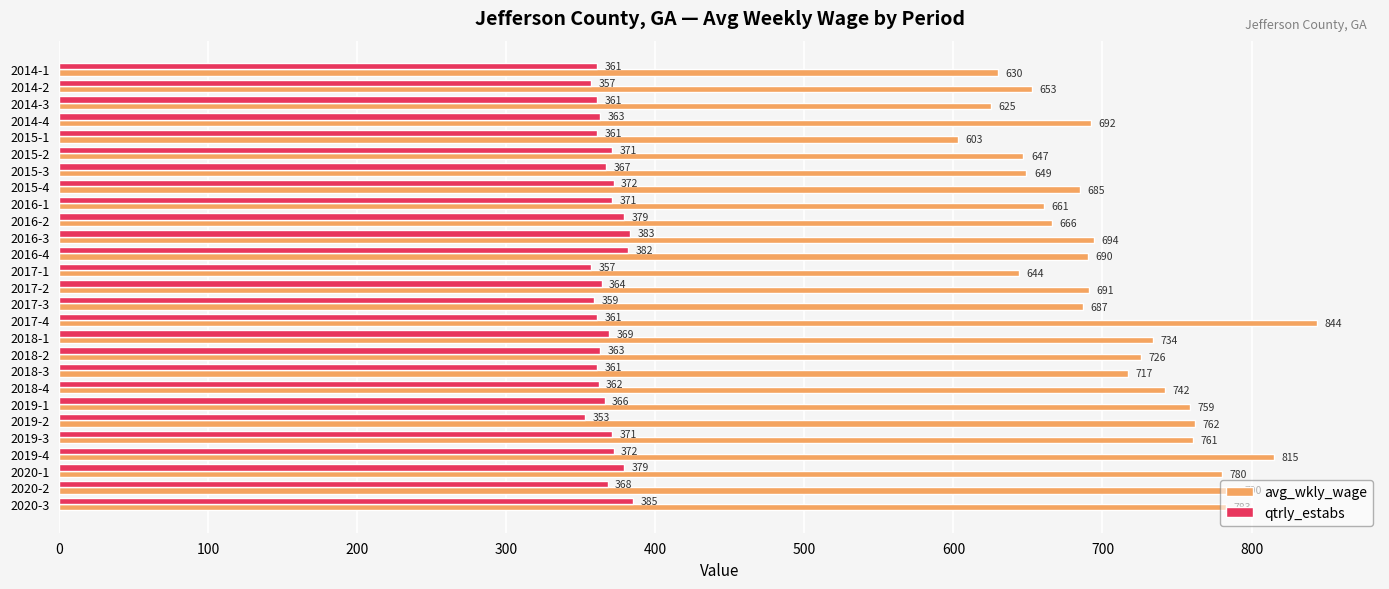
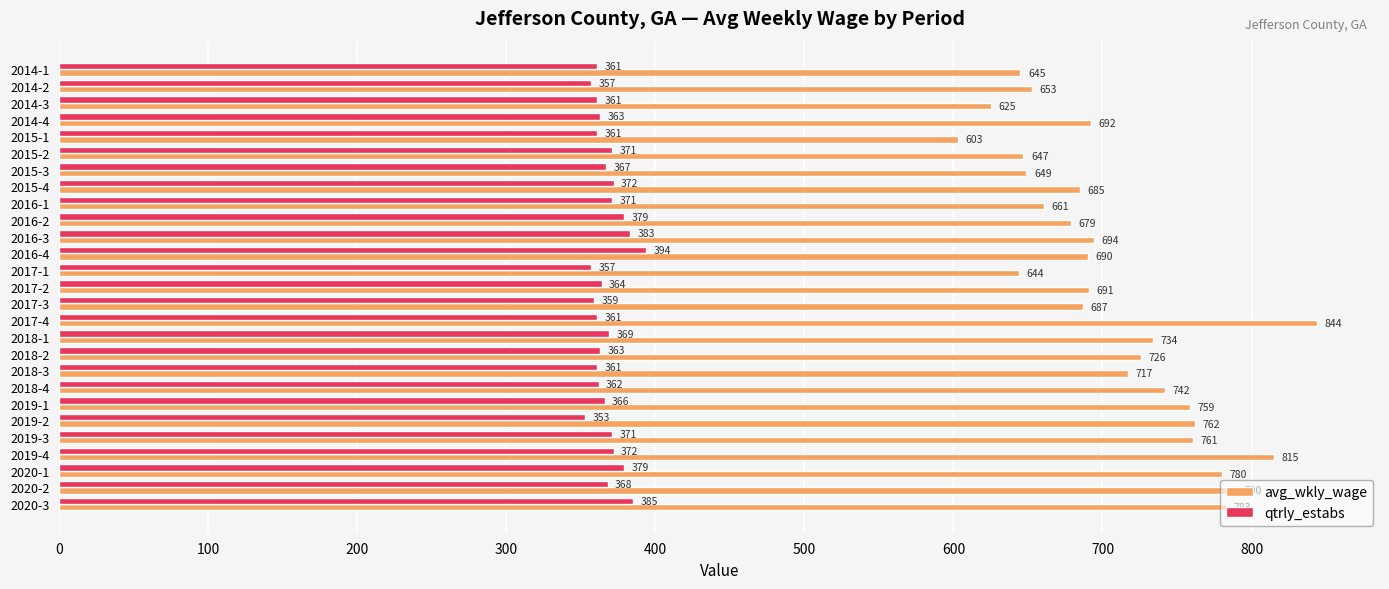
  {
    "avg_wkly_wage": {
-     "2014-1": 630,
+     "2014-1": 645,
      "2014-2": 653,
      "2014-3": 625,
      "2014-4": 692,
      "2015-1": 603,
      "2015-2": 647,
      "2015-3": 649,
      "2015-4": 685,
      "2016-1": 661,
-     "2016-2": 666,
+     "2016-2": 679,
      "2016-3": 694,
      "2016-4": 690,
      "2017-1": 644,
      "2017-2": 691,
      "2017-3": 687,
      "2017-4": 844,
      "2018-1": 734,
      "2018-2": 726,
      "2018-3": 717,
      "2018-4": 742,
      "2019-1": 759,
      "2019-2": 762,
      "2019-3": 761,
      "2019-4": 815,
      "2020-1": 780
    },
    "qtrly_estabs": {
      "2014-1": 361,
      "2014-2": 357,
      "2014-3": 361,
      "2014-4": 363,
      "2015-1": 361,
      "2015-2": 371,
      "2015-3": 367,
      "2015-4": 372,
      "2016-1": 371,
      "2016-2": 379,
      "2016-3": 383,
-     "2016-4": 382,
+     "2016-4": 394,
      "2017-1": 357,
      "2017-2": 364,
      "2017-3": 359,
      "2017-4": 361,
      "2018-1": 369,
      "2018-2": 363,
      "2018-3": 361,
      "2018-4": 362,
      "2019-1": 366,
      "2019-2": 353,
      "2019-3": 371,
      "2019-4": 372,
      "2020-1": 379,
      "2020-2": 368,
      "2020-3": 385
    }
  }
